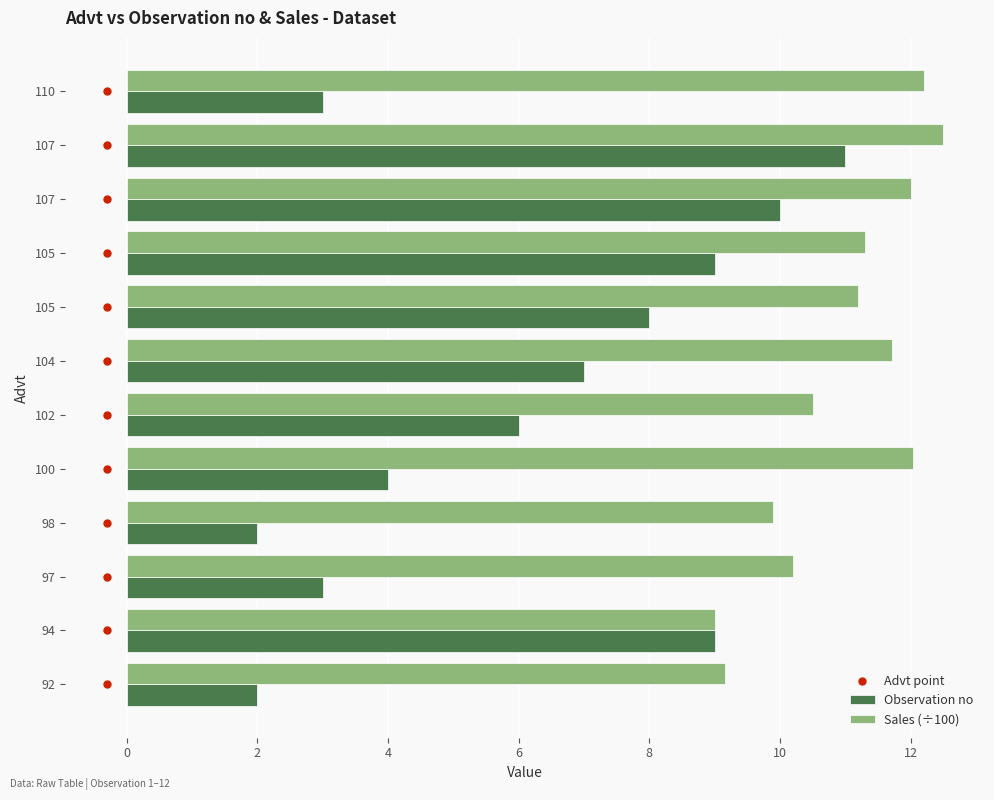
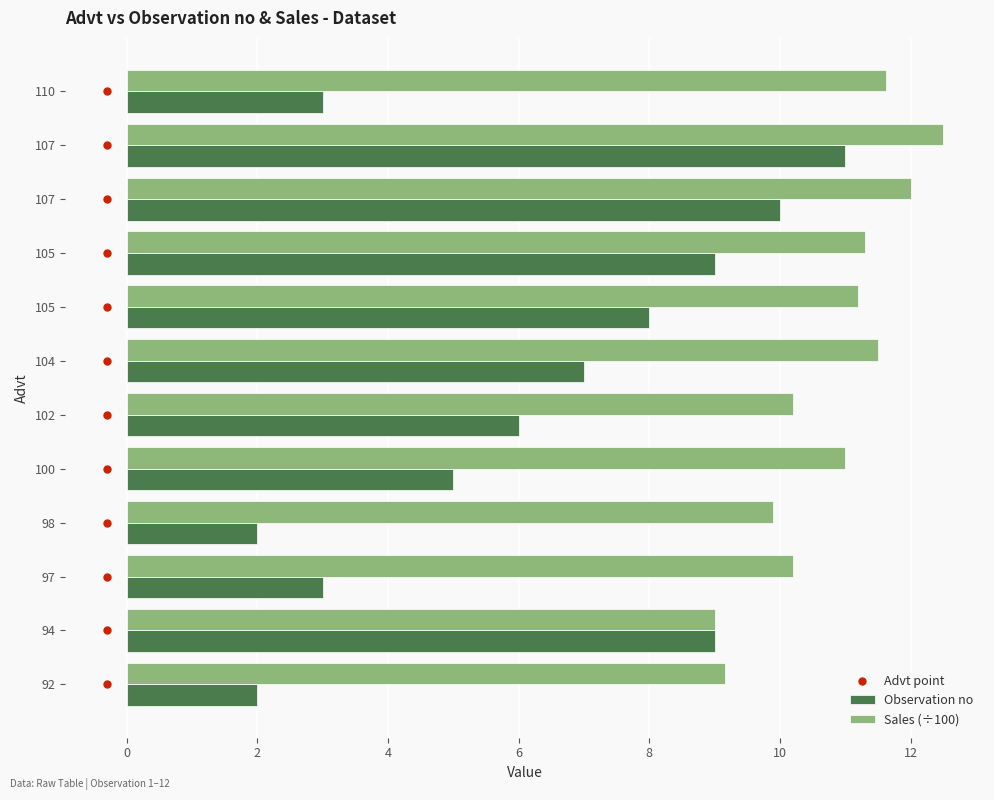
  {
    "Observation no": {
      "110": 3,
      "104": 7,
      "102": 6,
-     "100": 4,
+     "100": 5,
      "98": 2,
      "97": 3,
      "94": 9,
      "92": 2
    },
    "Sales (÷100)": {
-     "110": 12.2,
-     "104": 11.7,
-     "102": 10.5,
-     "100": 12.0,
+     "110": 11.6,
+     "104": 11.5,
+     "102": 10.2,
+     "100": 11.0,
      "98": 9.9,
      "97": 10.2,
      "94": 9.0,
      "92": 9.2
    }
  }
